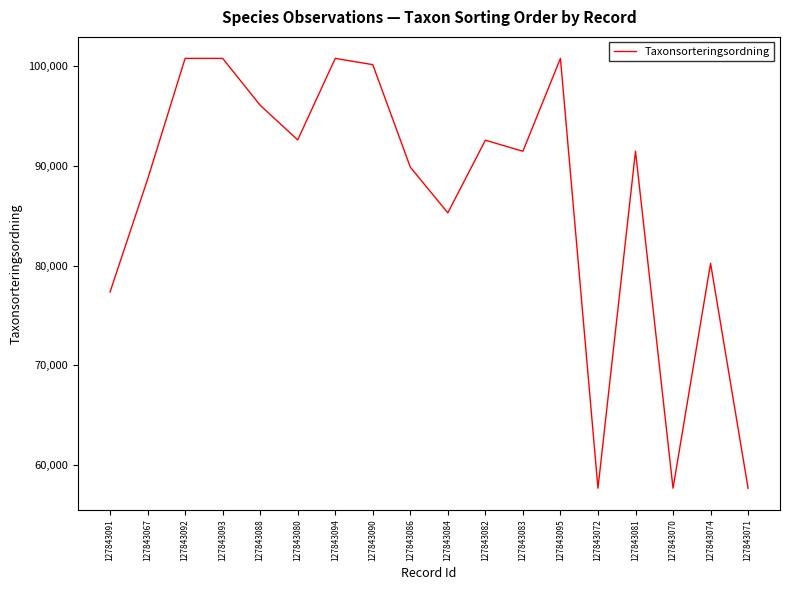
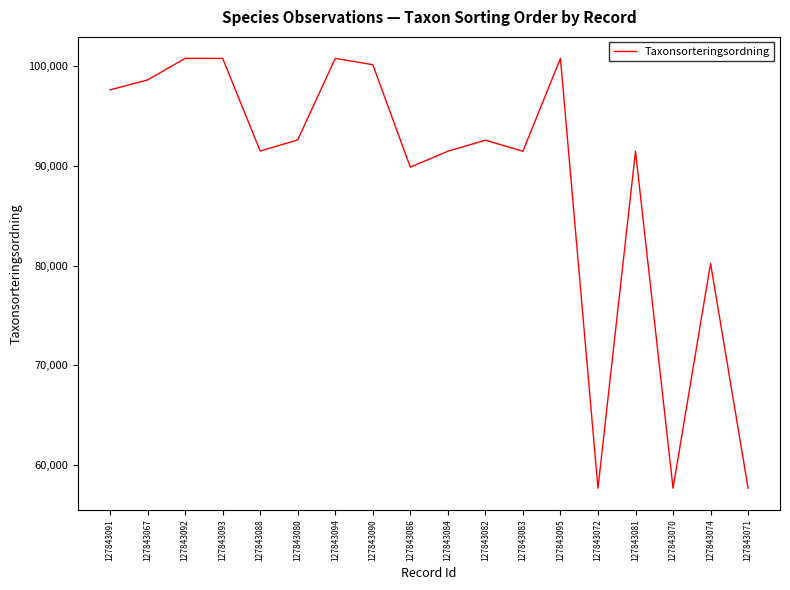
  {
-   "127843091": "77,000",
-   "127843067": "89,000",
+   "127843091": "98,000",
+   "127843067": "99,000",
    "127843092": "101,000",
    "127843093": "101,000",
-   "127843088": "96,000",
+   "127843088": "91,000",
    "127843080": "93,000",
    "127843094": "101,000",
    "127843090": "100,000",
    "127843086": "90,000",
-   "127843084": "85,000",
+   "127843084": "91,000",
    "127843082": "93,000",
    "127843083": "91,000",
    "127843095": "101,000",
    "127843072": "58,000",
    "127843081": "91,000",
    "127843070": "58,000",
    "127843074": "80,000",
    "127843071": "58,000"
  }
